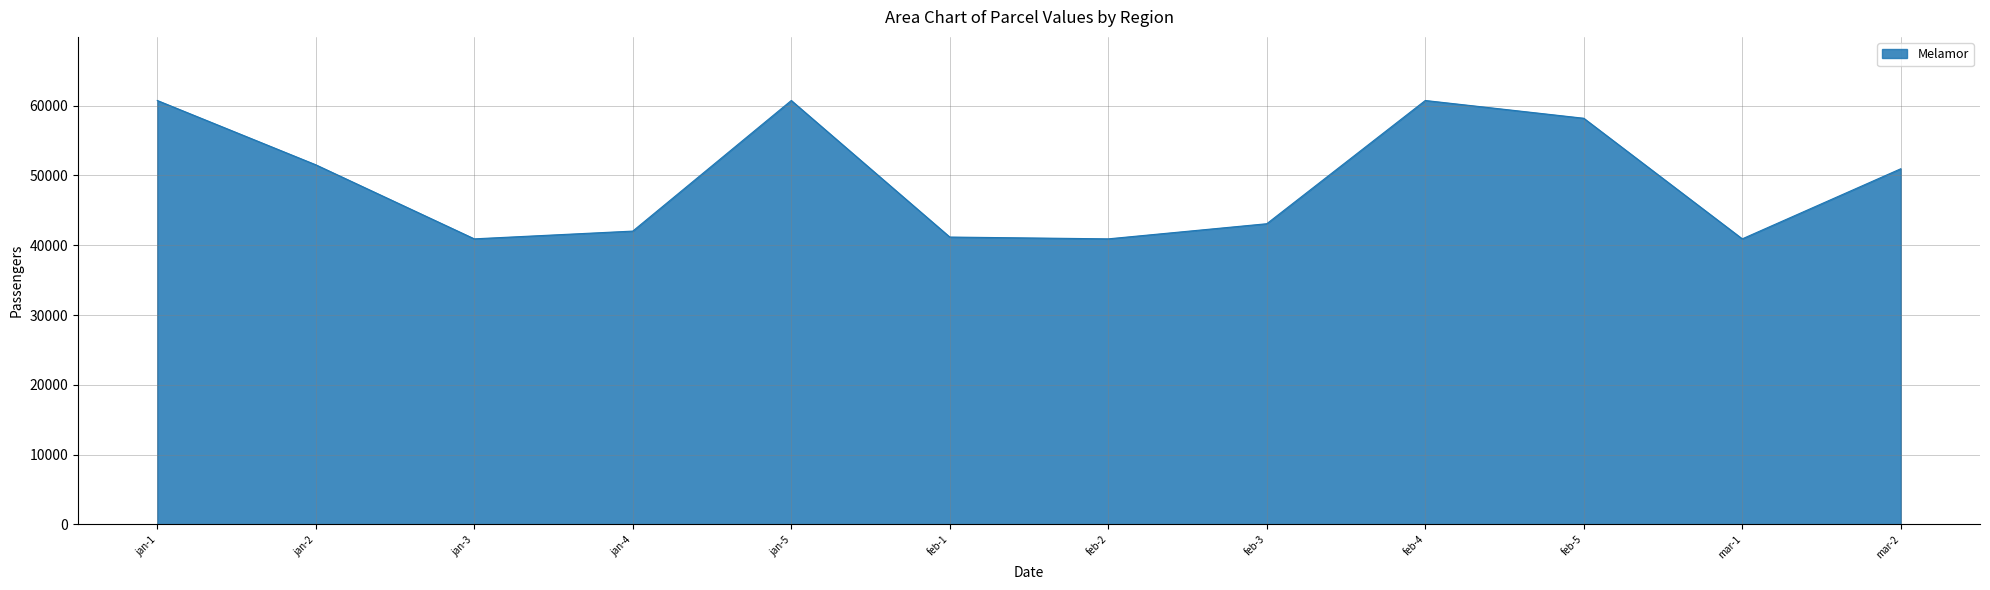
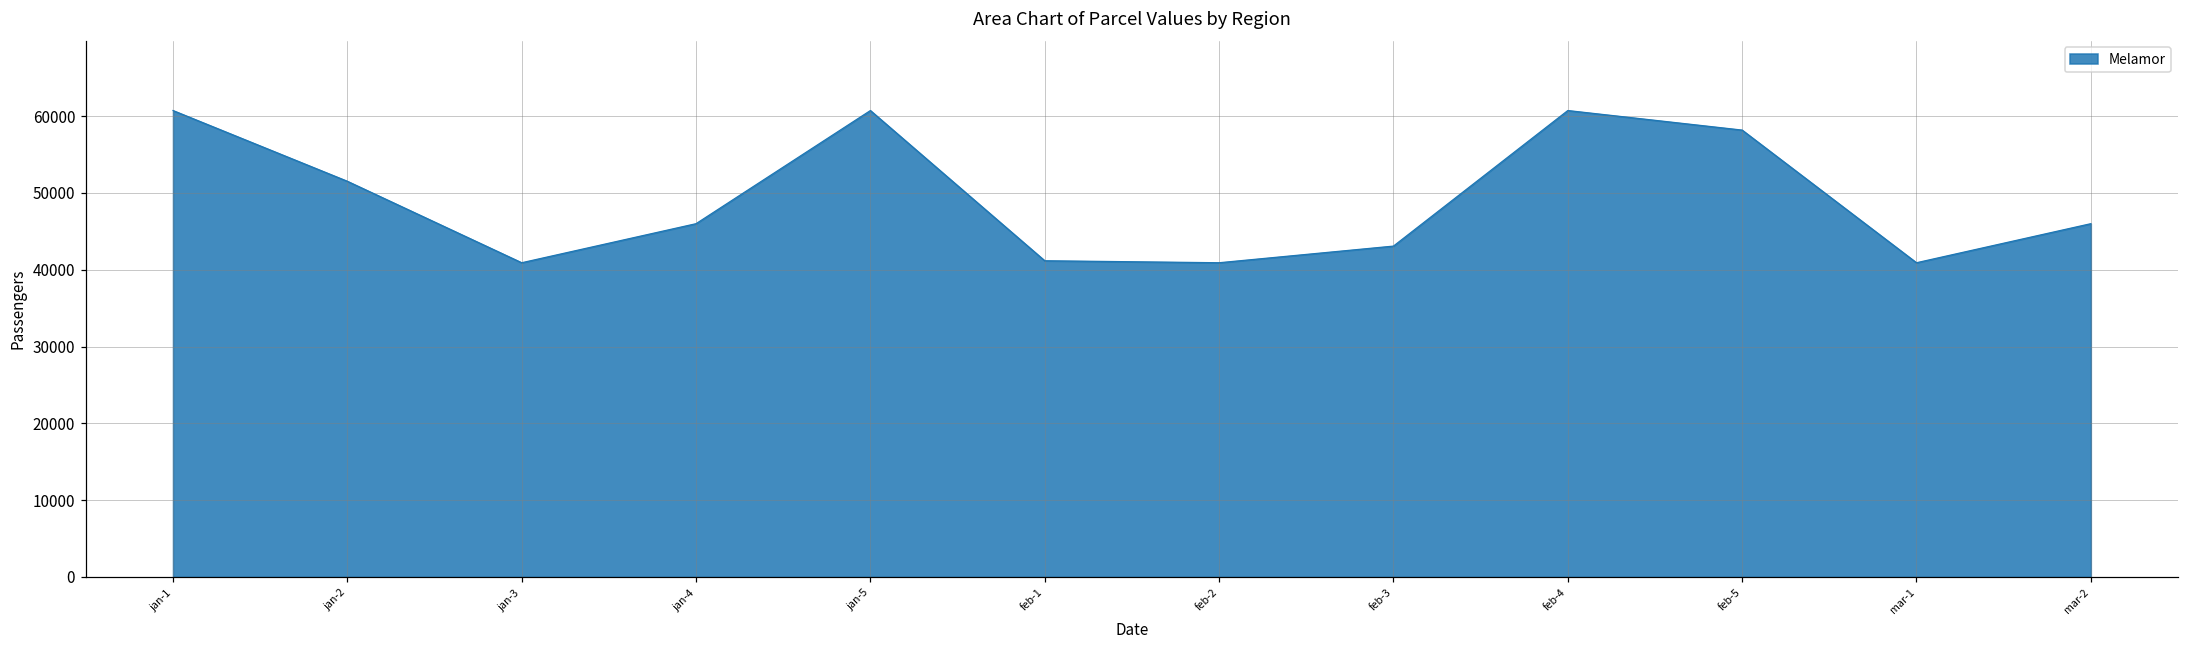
  {
    "jan-1": 61000,
    "jan-2": 52000,
    "jan-3": 41000,
-   "jan-4": 42000,
+   "jan-4": 46000,
    "jan-5": 61000,
    "feb-1": 41000,
    "feb-2": 41000,
    "feb-3": 43000,
    "feb-4": 61000,
    "feb-5": 58000,
    "mar-1": 41000,
-   "mar-2": 51000
+   "mar-2": 46000
  }
